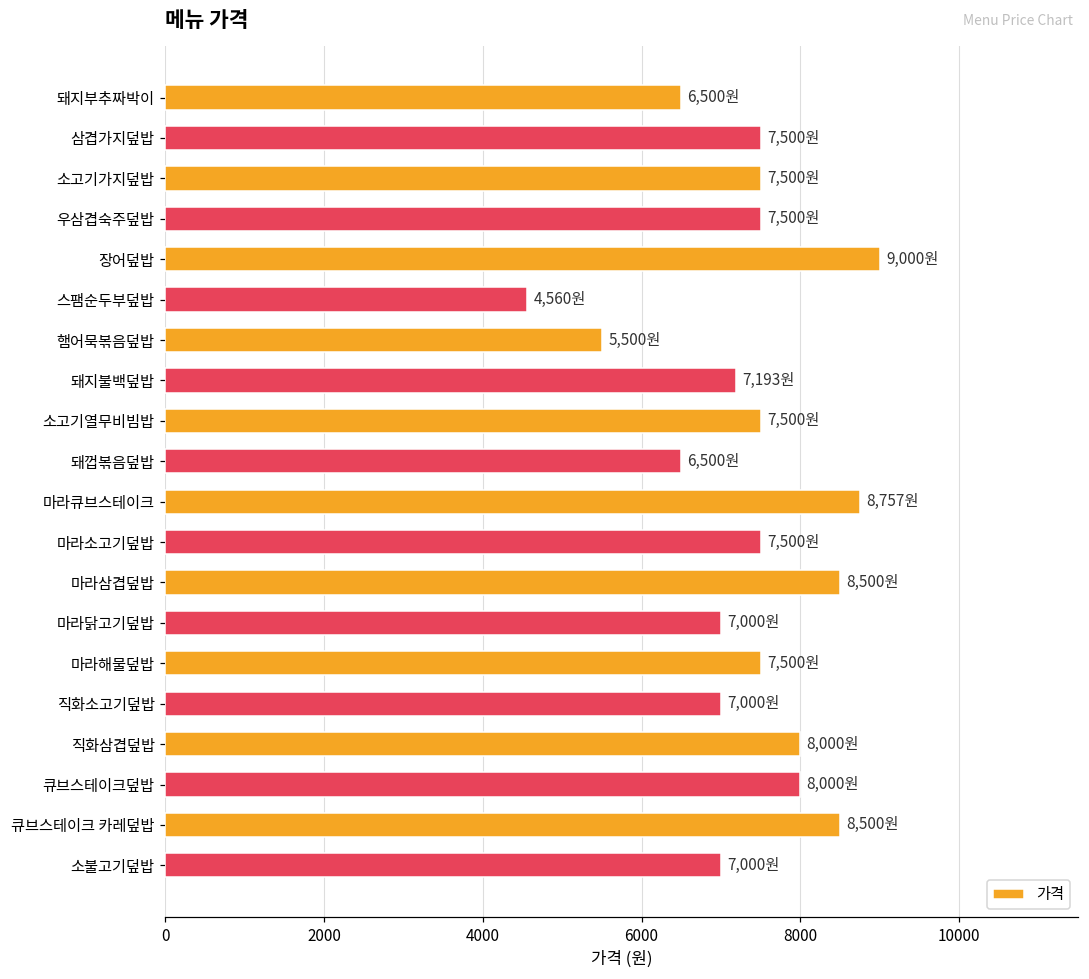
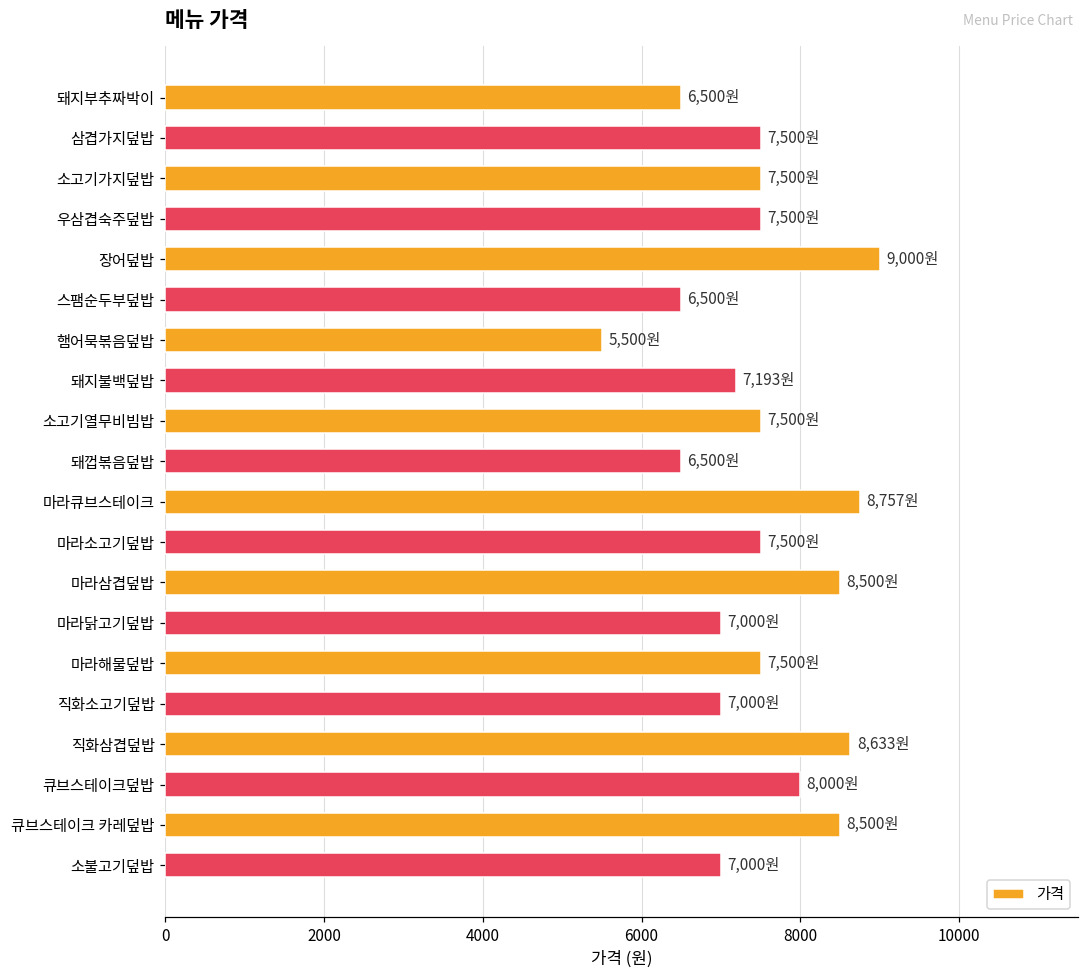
  {
    "돼지부추짜박이": "6,500원",
    "삼겹가지덮밥": "7,500원",
    "소고기가지덮밥": "7,500원",
    "우삼겹숙주덮밥": "7,500원",
    "장어덮밥": "9,000원",
-   "스팸순두부덮밥": "4,560원",
+   "스팸순두부덮밥": "6,500원",
    "햄어묵볶음덮밥": "5,500원",
    "돼지불백덮밥": "7,193원",
    "소고기열무비빔밥": "7,500원",
    "돼껍볶음덮밥": "6,500원",
    "마라큐브스테이크": "8,757원",
    "마라소고기덮밥": "7,500원",
    "마라삼겹덮밥": "8,500원",
    "마라닭고기덮밥": "7,000원",
    "마라해물덮밥": "7,500원",
    "직화소고기덮밥": "7,000원",
-   "직화삼겹덮밥": "8,000원",
+   "직화삼겹덮밥": "8,633원",
    "큐브스테이크덮밥": "8,000원",
    "큐브스테이크 카레덮밥": "8,500원",
    "소불고기덮밥": "7,000원"
  }
